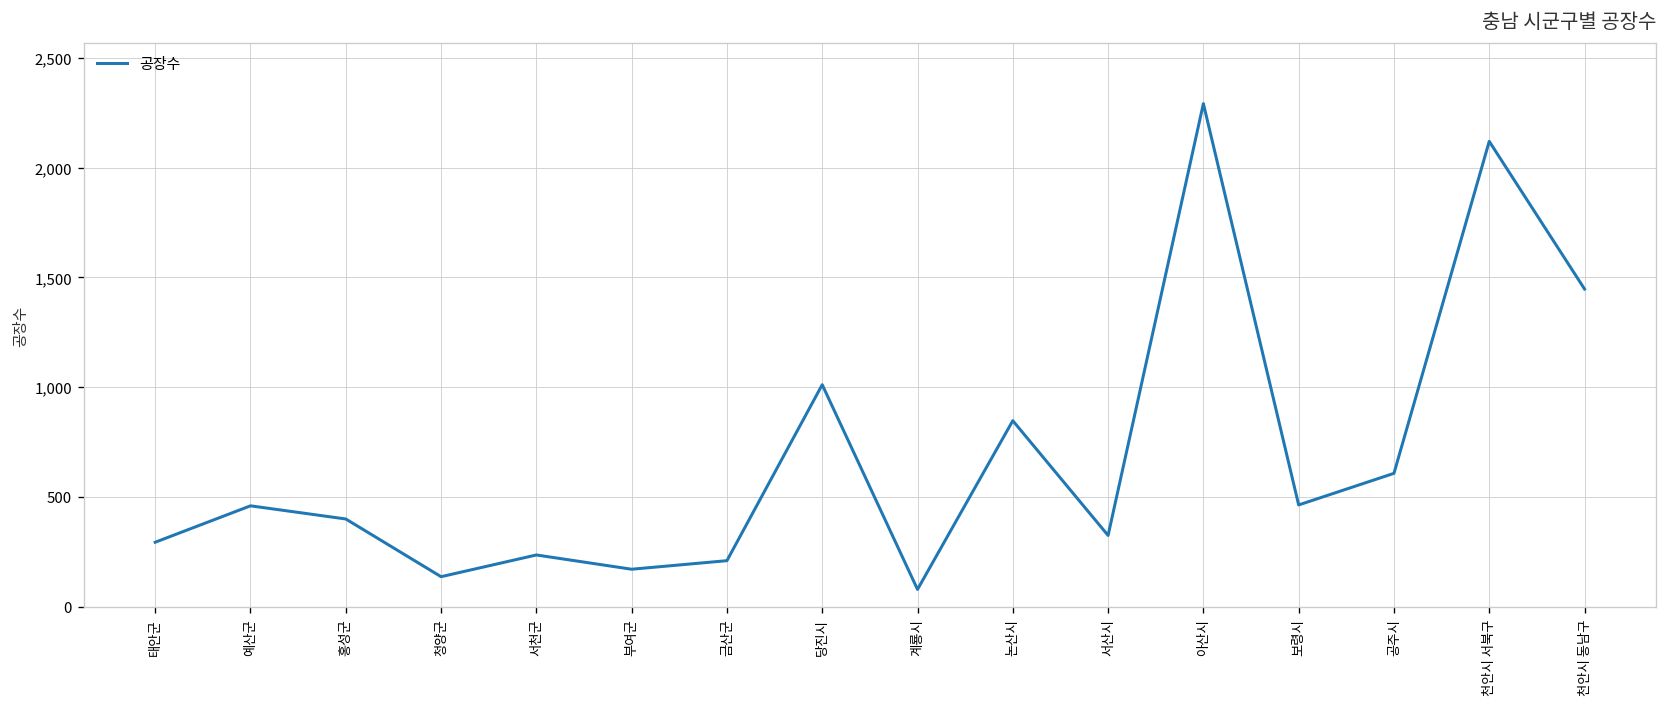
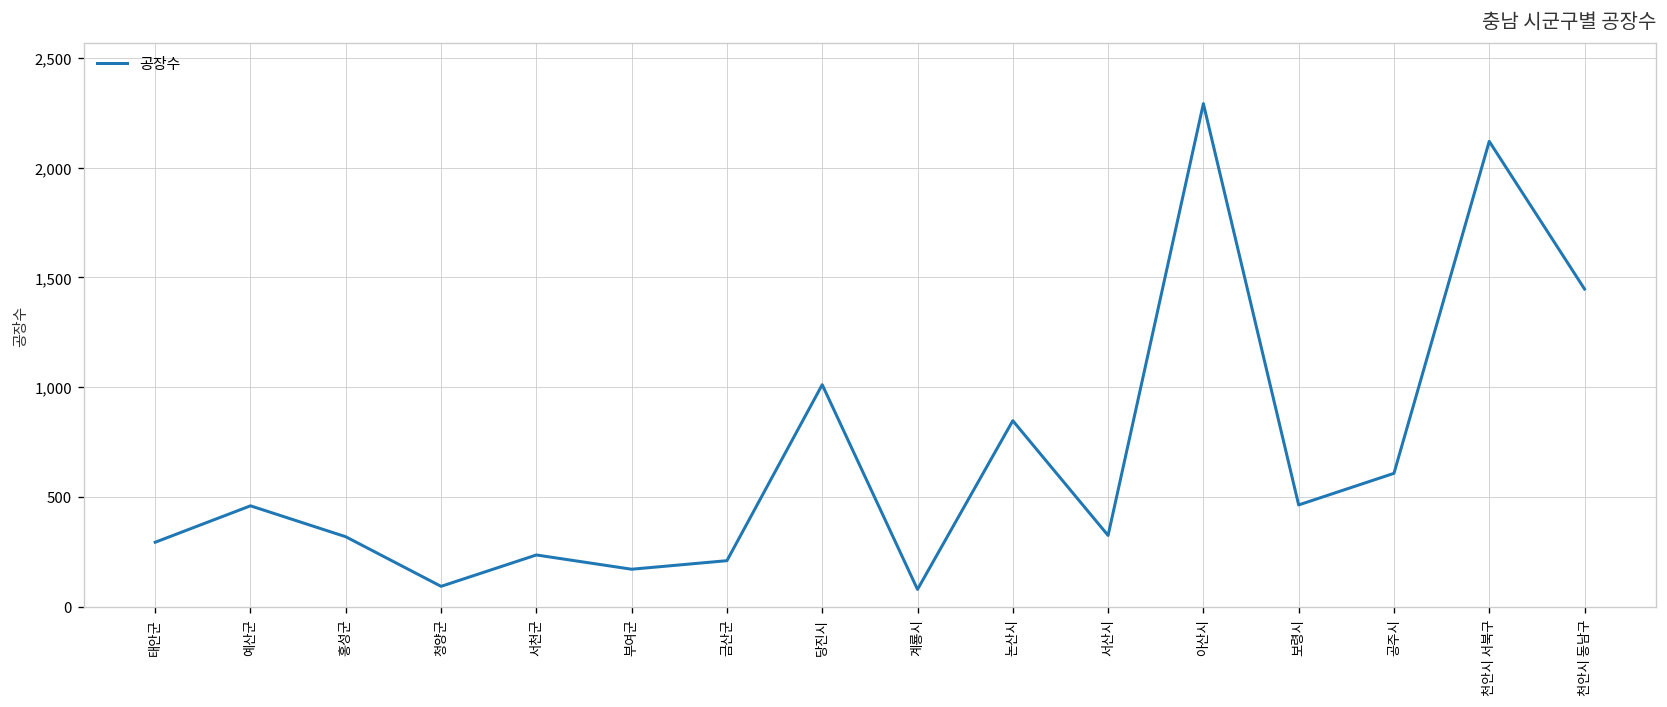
  {
    "태안군": "290",
    "예산군": "460",
-   "홍성군": "400",
-   "청양군": "140",
+   "홍성군": "320",
+   "청양군": "90",
    "서천군": "240",
    "부여군": "170",
    "금산군": "210",
    "당진시": "1,010",
    "계룡시": "80",
    "논산시": "850",
    "서산시": "320",
    "아산시": "2,290",
    "보령시": "460",
    "공주시": "610",
    "천안시 서북구": "2,120",
    "천안시 동남구": "1,450"
  }
